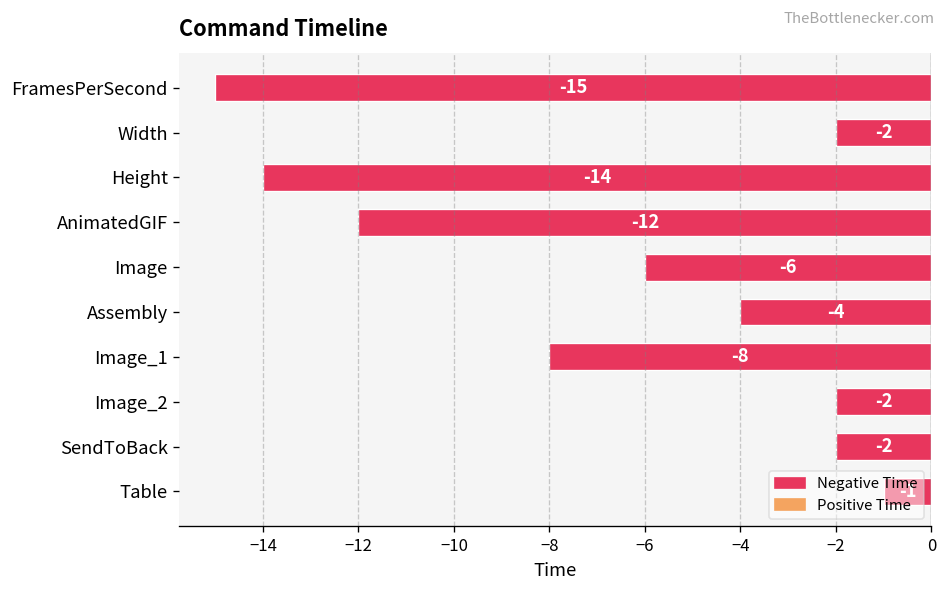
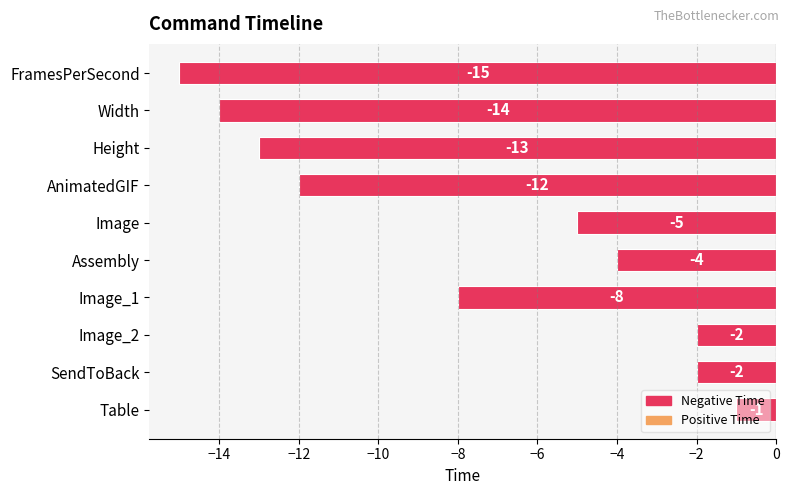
  {
    "FramesPerSecond": -15,
-   "Width": -2,
-   "Height": -14,
+   "Width": -14,
+   "Height": -13,
    "AnimatedGIF": -12,
-   "Image": -6,
+   "Image": -5,
    "Assembly": -4,
    "Image_1": -8,
    "Image_2": -2,
    "SendToBack": -2
  }
